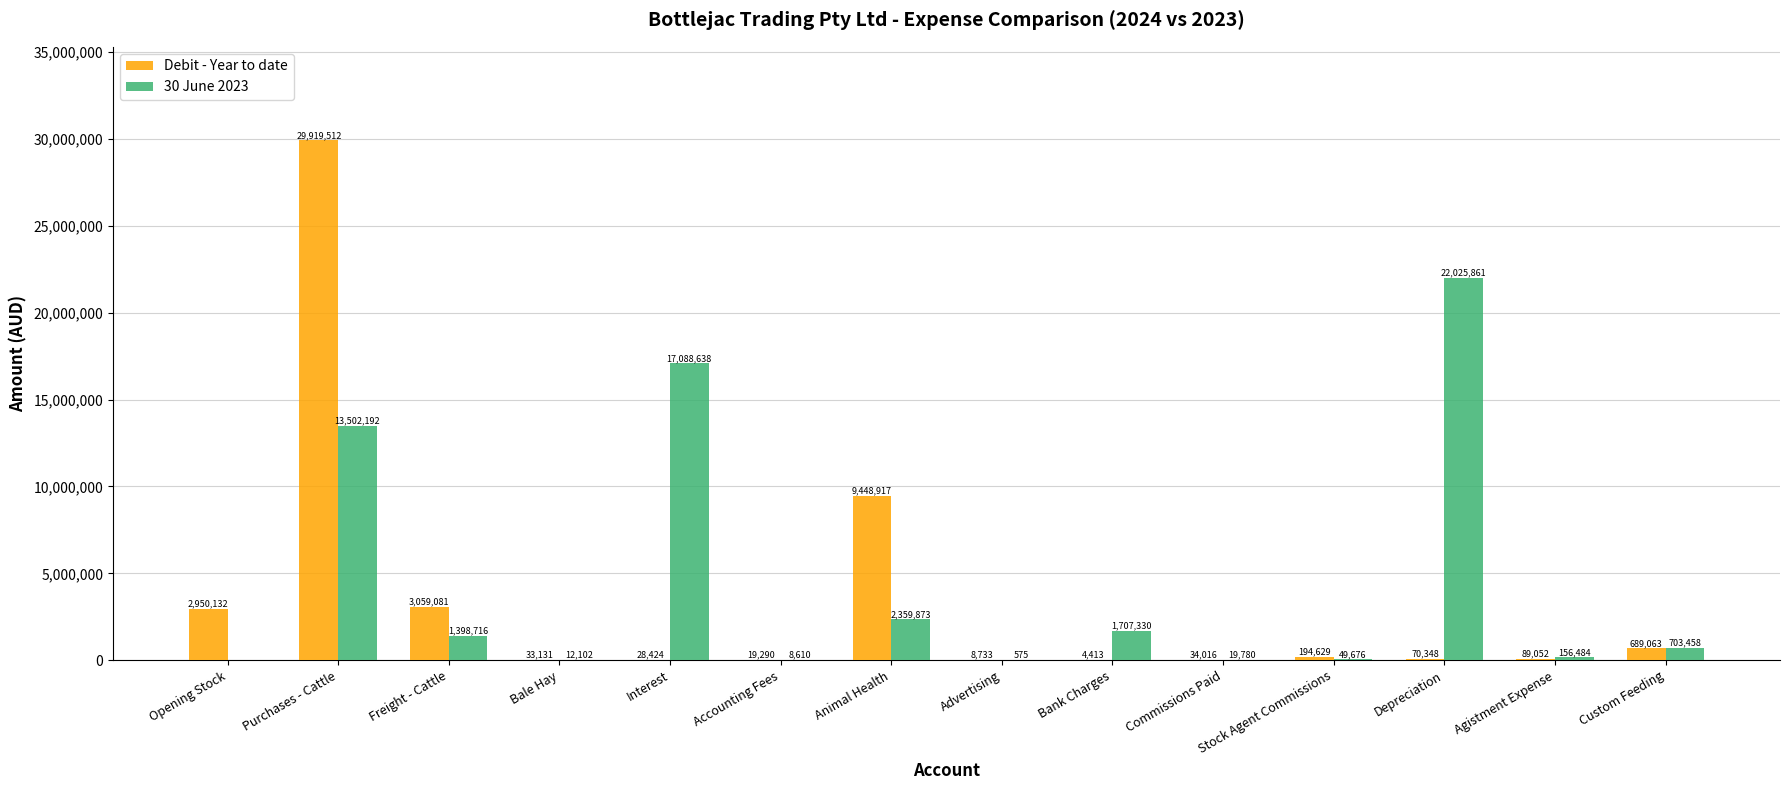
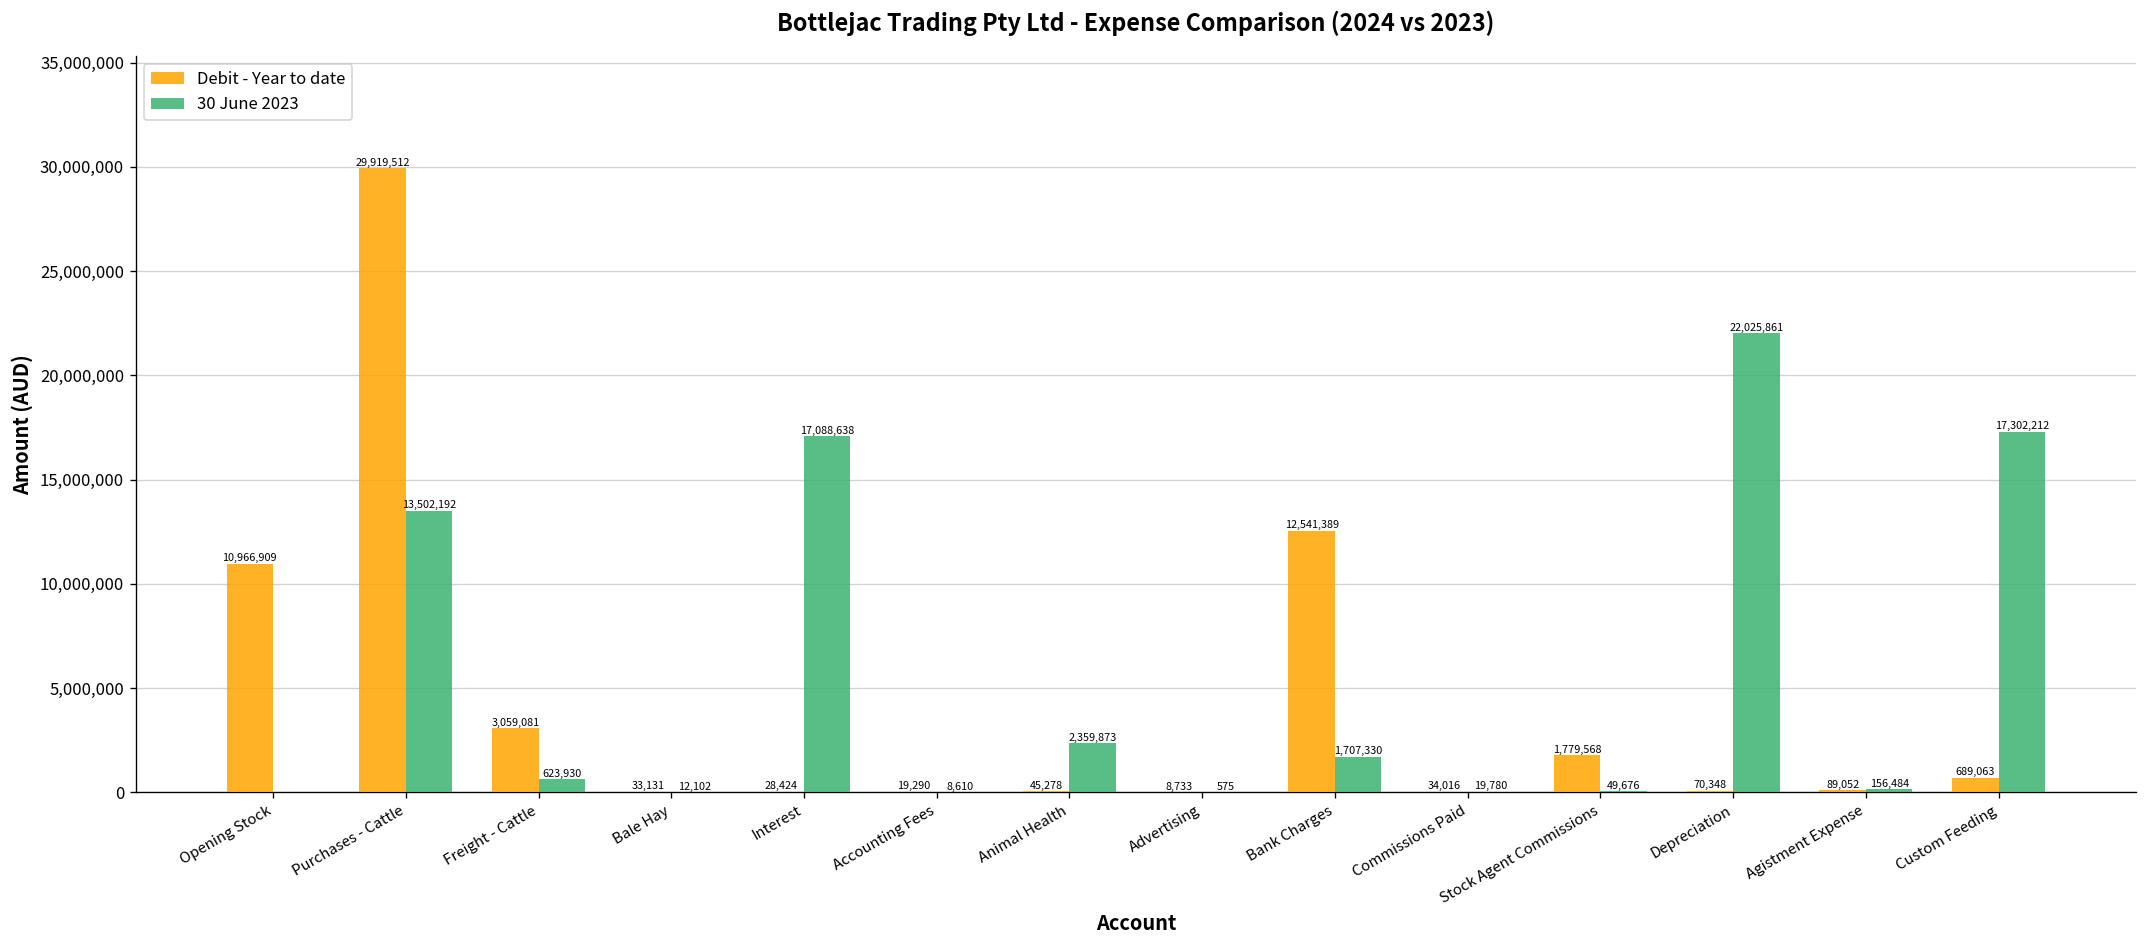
  {
    "Debit - Year to date": {
-     "Opening Stock": "2,950,132",
+     "Opening Stock": "10,966,909",
      "Purchases - Cattle": "29,919,512",
      "Freight - Cattle": "3,059,081",
      "Bale Hay": "33,131",
      "Interest": "28,424",
      "Accounting Fees": "19,290",
-     "Animal Health": "9,448,917",
+     "Animal Health": "45,278",
      "Advertising": "8,733",
-     "Bank Charges": "4,413",
+     "Bank Charges": "12,541,389",
      "Commissions Paid": "34,016",
-     "Stock Agent Commissions": "194,629",
+     "Stock Agent Commissions": "1,779,568",
      "Depreciation": "70,348",
      "Agistment Expense": "89,052",
      "Custom Feeding": "689,063"
    },
    "30 June 2023": {
      "Purchases - Cattle": "13,502,192",
-     "Freight - Cattle": "1,398,716",
+     "Freight - Cattle": "623,930",
      "Bale Hay": "12,102",
      "Interest": "17,088,638",
      "Accounting Fees": "8,610",
      "Animal Health": "2,359,873",
      "Advertising": "575",
      "Bank Charges": "1,707,330",
      "Commissions Paid": "19,780",
      "Stock Agent Commissions": "49,676",
      "Depreciation": "22,025,861",
      "Agistment Expense": "156,484",
-     "Custom Feeding": "703,458"
+     "Custom Feeding": "17,302,212"
    }
  }
